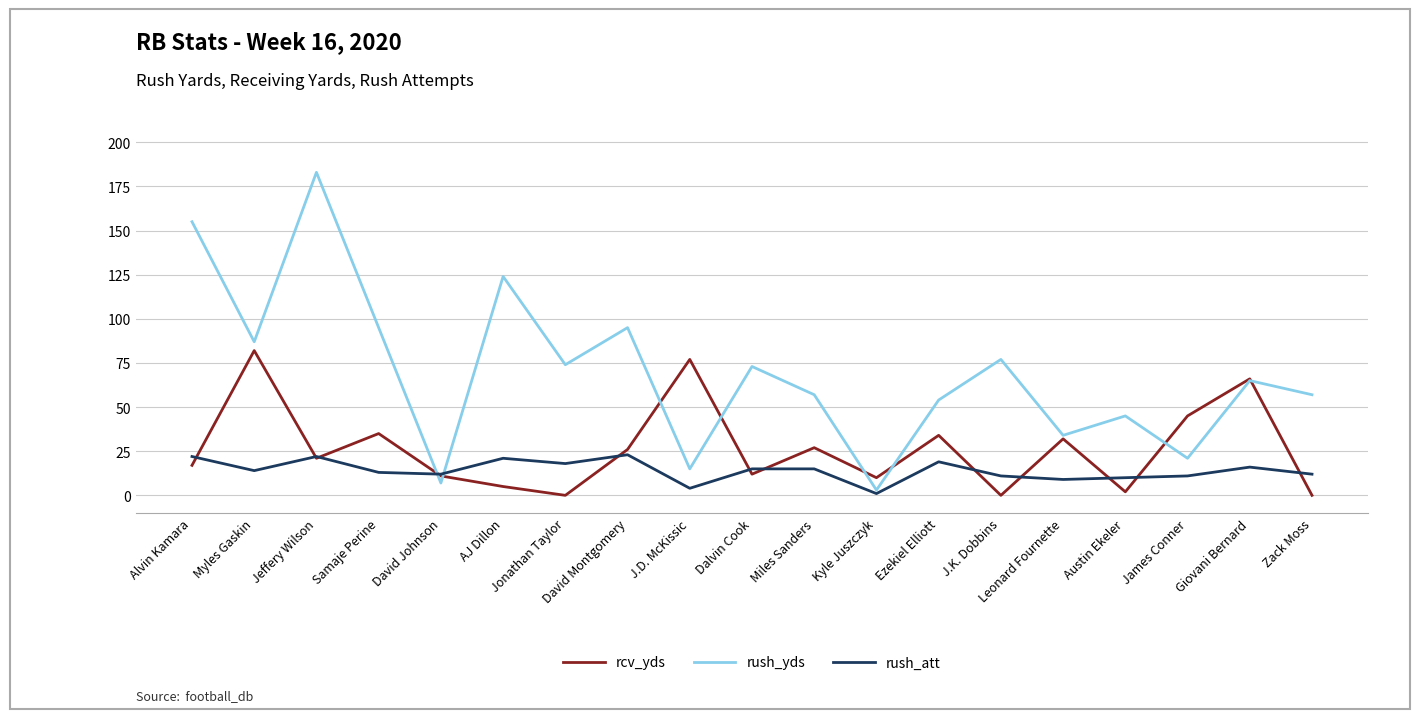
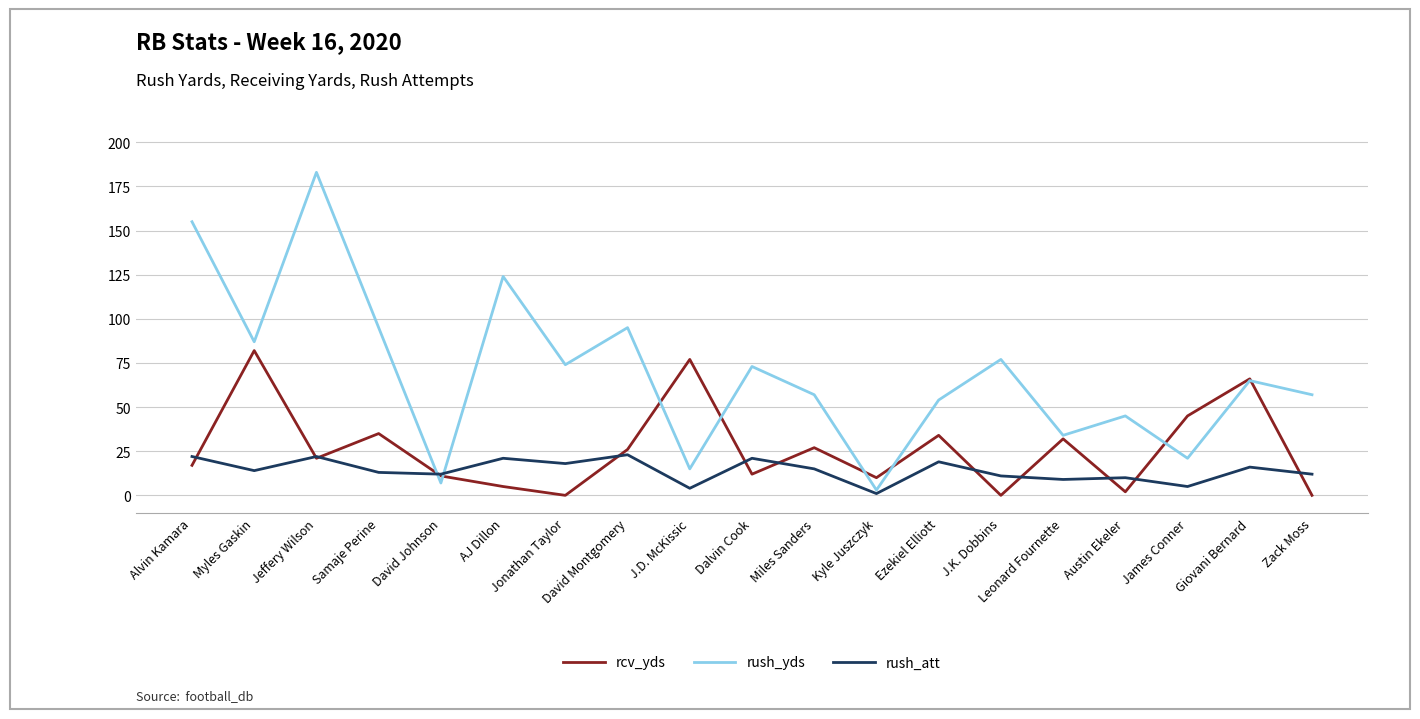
  {
    "rcv_yds": {
      "Alvin Kamara": 17,
      "Myles Gaskin": 82,
      "Samaje Perine": 35,
      "AJ Dillon": 5,
      "Jonathan Taylor": 0,
      "David Montgomery": 26,
      "J.D. McKissic": 77,
      "Dalvin Cook": 12,
      "Miles Sanders": 27,
      "Kyle Juszczyk": 10,
      "Ezekiel Elliott": 34,
      "J.K. Dobbins": 0,
      "Leonard Fournette": 32,
      "Austin Ekeler": 2,
      "James Conner": 45,
      "Zack Moss": 0
    },
    "rush_yds": {
      "Alvin Kamara": 155,
      "Myles Gaskin": 87,
      "Jeffery Wilson": 183,
      "Samaje Perine": 95,
      "David Johnson": 7,
      "AJ Dillon": 124,
      "Jonathan Taylor": 74,
      "David Montgomery": 95,
      "J.D. McKissic": 15,
      "Dalvin Cook": 73,
      "Miles Sanders": 57,
      "Kyle Juszczyk": 3,
      "Ezekiel Elliott": 54,
      "J.K. Dobbins": 77,
      "Leonard Fournette": 34,
      "Austin Ekeler": 45,
      "James Conner": 21,
      "Zack Moss": 57
    },
    "rush_att": {
      "Alvin Kamara": 22,
      "Myles Gaskin": 14,
      "Samaje Perine": 13,
      "AJ Dillon": 21,
      "Jonathan Taylor": 18,
      "David Montgomery": 23,
      "J.D. McKissic": 4,
-     "Dalvin Cook": 15,
+     "Dalvin Cook": 21,
      "Miles Sanders": 15,
      "Kyle Juszczyk": 1,
      "Ezekiel Elliott": 19,
      "J.K. Dobbins": 11,
      "Leonard Fournette": 9,
      "Austin Ekeler": 10,
-     "James Conner": 11,
+     "James Conner": 5,
      "Giovani Bernard": 16,
      "Zack Moss": 12
    }
  }
